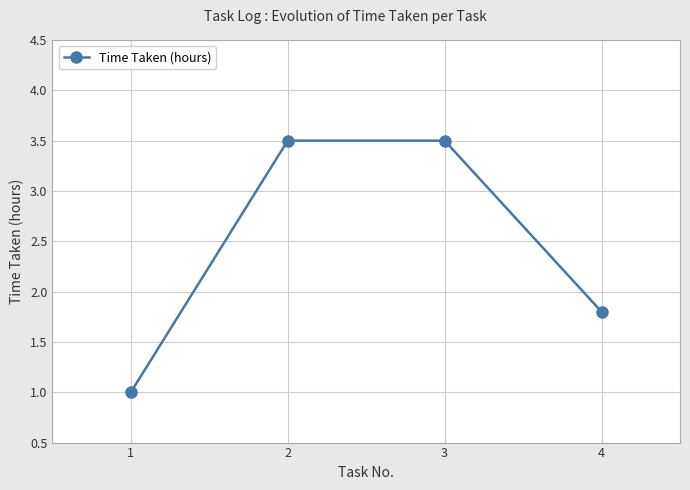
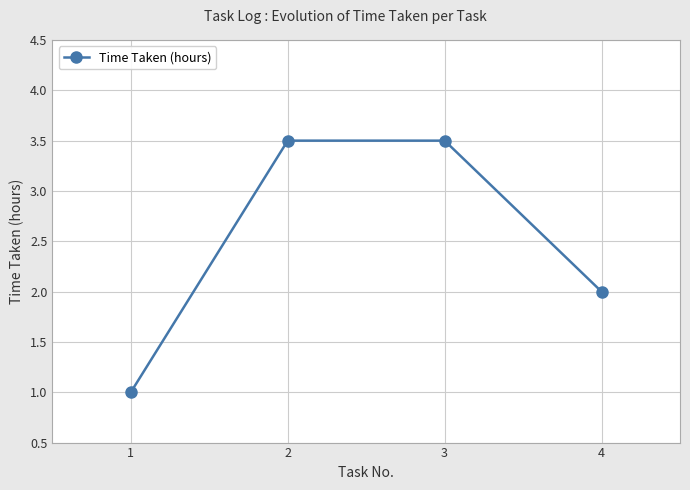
  {
    "1": 1.0,
    "2": 3.5,
    "3": 3.5,
-   "4": 1.8
+   "4": 2.0
  }
